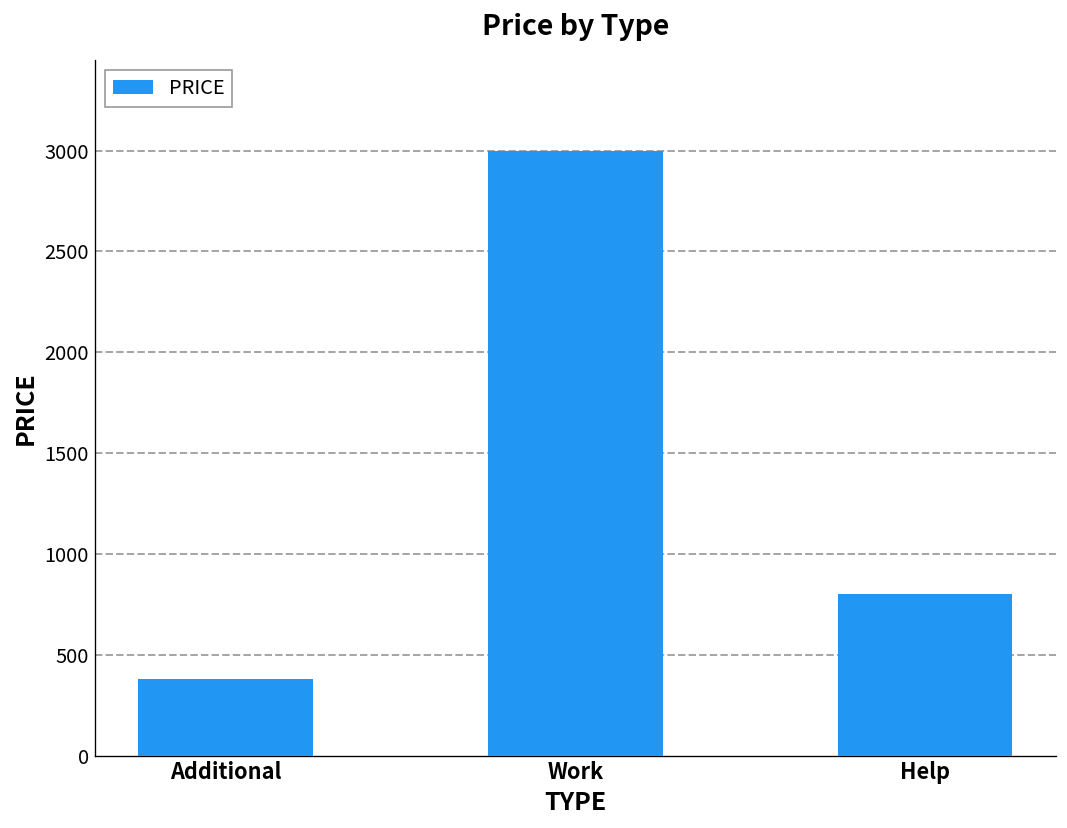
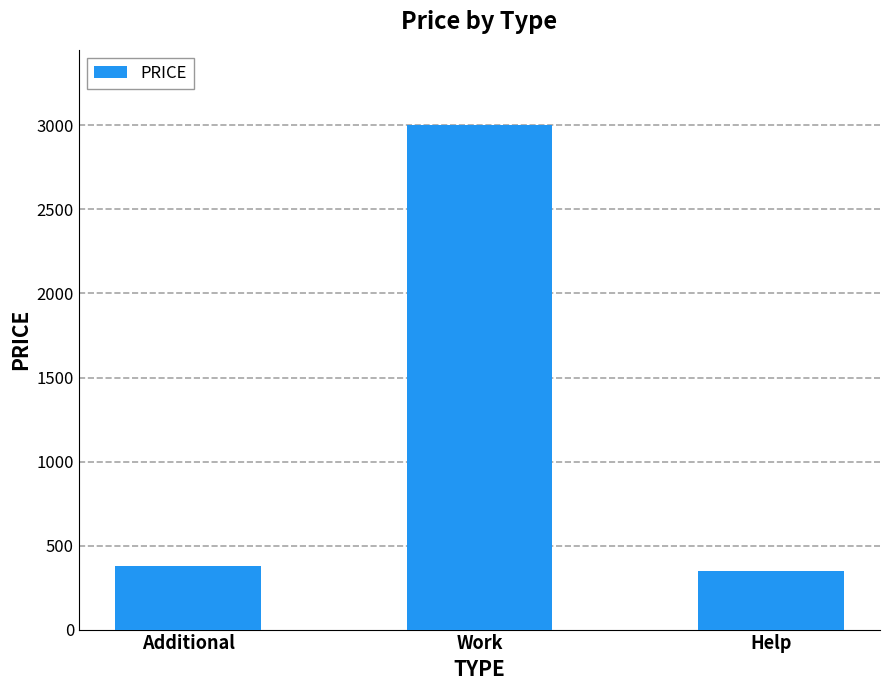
  {
    "Additional": 380,
    "Work": 3000,
-   "Help": 800
+   "Help": 350
  }
